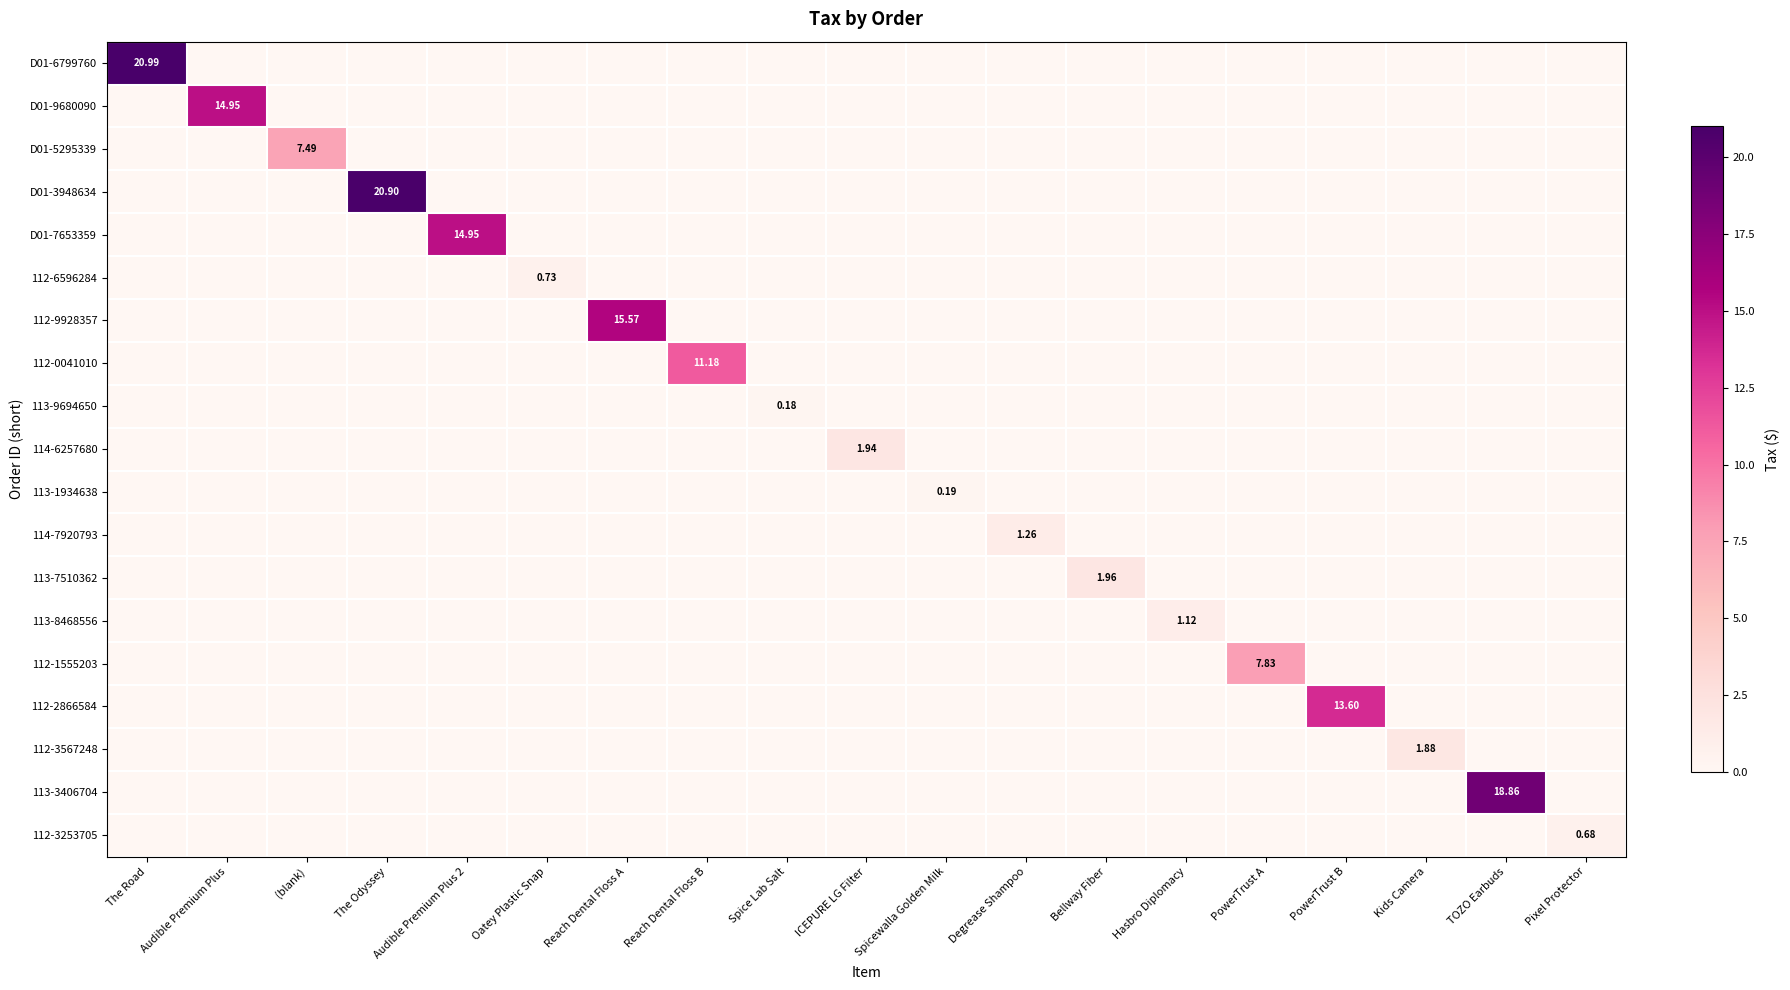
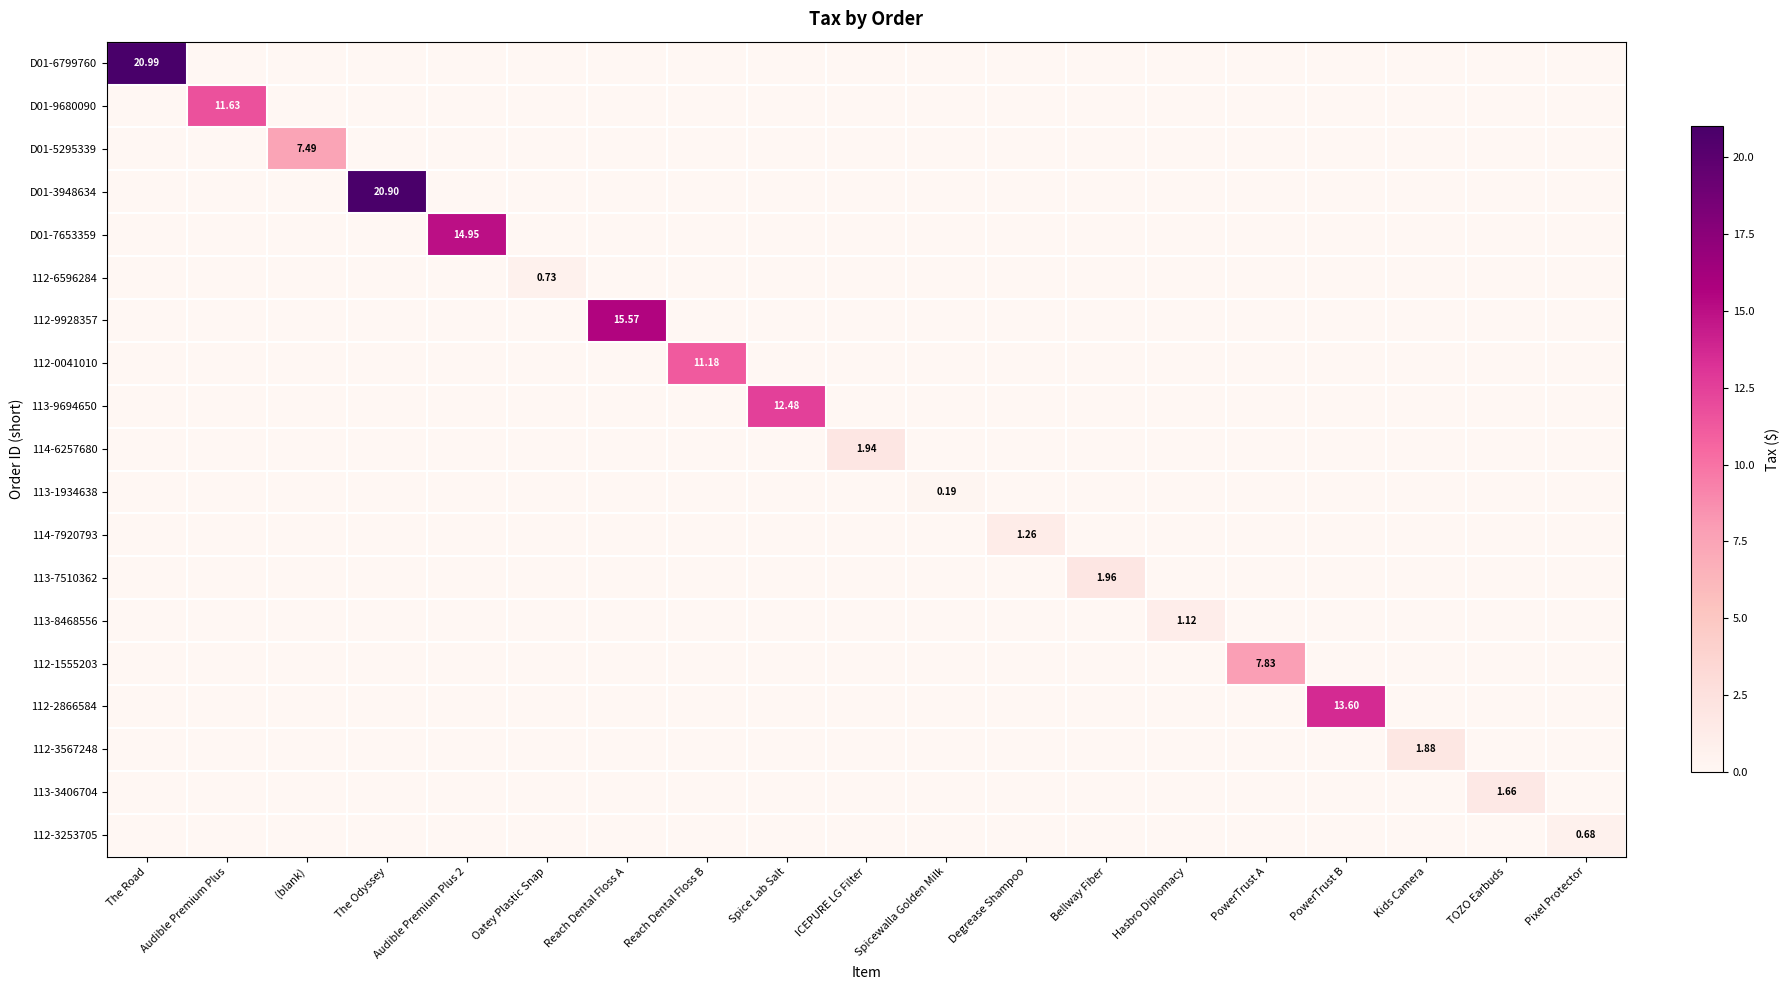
  {
    "D01-6799760": {
      "The Road": 20.99
    },
    "D01-9680090": {
-     "Audible Premium Plus": 14.95
+     "Audible Premium Plus": 11.63
    },
    "D01-5295339": {
      "(blank)": 7.49
    },
    "D01-3948634": {
      "The Odyssey": 20.90
    },
    "D01-7653359": {
      "Audible Premium Plus 2": 14.95
    },
    "112-6596284": {
      "Oatey Plastic Snap": 0.73
    },
    "112-9928357": {
      "Reach Dental Floss A": 15.57
    },
    "112-0041010": {
      "Reach Dental Floss B": 11.18
    },
    "113-9694650": {
-     "Spice Lab Salt": 0.18
+     "Spice Lab Salt": 12.48
    },
    "114-6257680": {
      "ICEPURE LG Filter": 1.94
    },
    "113-1934638": {
      "Spicewalla Golden Milk": 0.19
    },
    "114-7920793": {
      "Degrease Shampoo": 1.26
    },
    "113-7510362": {
      "Bellway Fiber": 1.96
    },
    "113-8468556": {
      "Hasbro Diplomacy": 1.12
    },
    "112-1555203": {
      "PowerTrust A": 7.83
    },
    "112-2866584": {
      "PowerTrust B": 13.60
    },
    "112-3567248": {
      "Kids Camera": 1.88
    },
    "113-3406704": {
-     "TOZO Earbuds": 18.86
+     "TOZO Earbuds": 1.66
    },
    "112-3253705": {
      "Pixel Protector": 0.68
    }
  }
